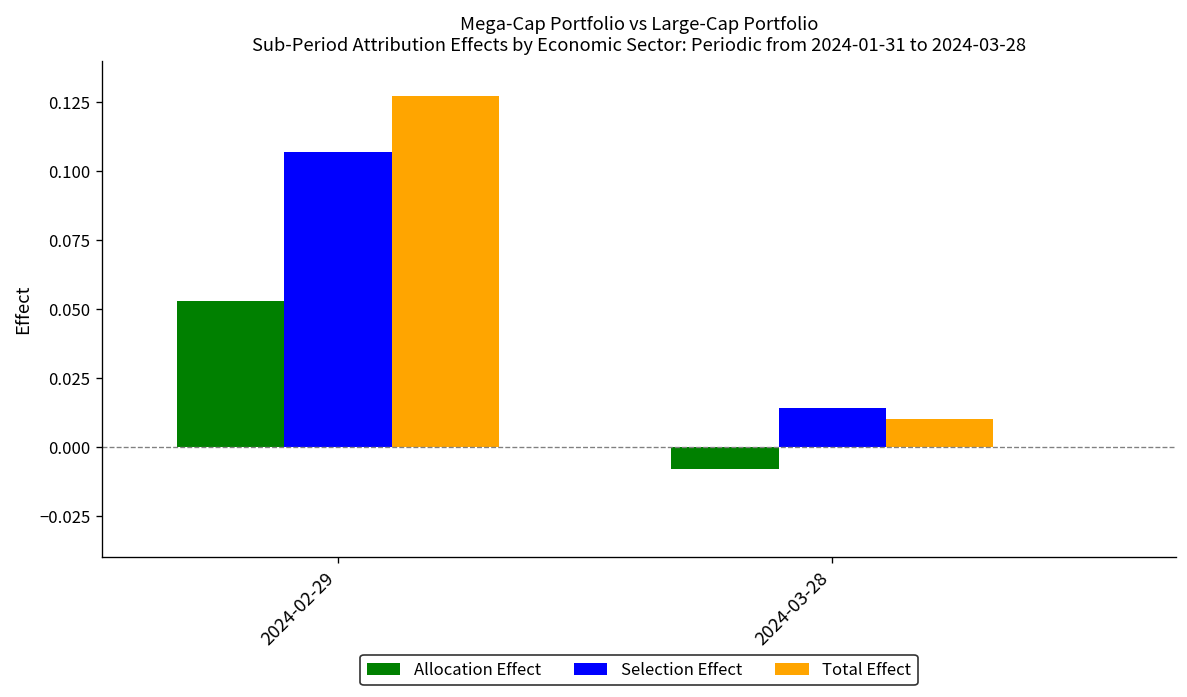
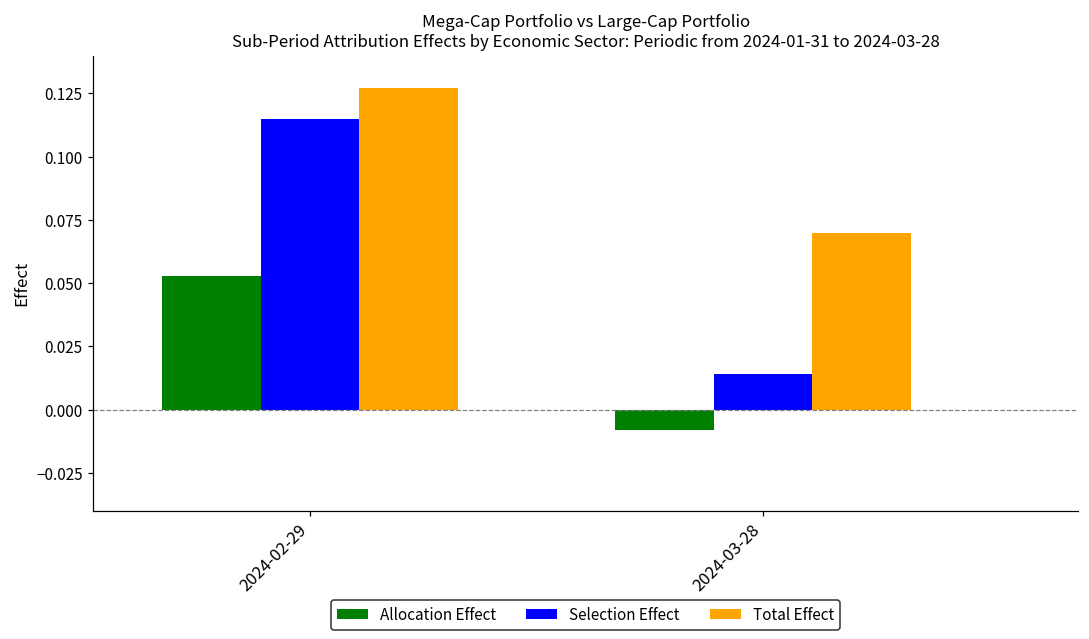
  {
    "Allocation Effect": {
      "2024-02-29": 0.053,
      "2024-03-28": -0.008
    },
    "Selection Effect": {
-     "2024-02-29": 0.107,
+     "2024-02-29": 0.115,
      "2024-03-28": 0.014
    },
    "Total Effect": {
      "2024-02-29": 0.127,
-     "2024-03-28": 0.01
+     "2024-03-28": 0.07
    }
  }
